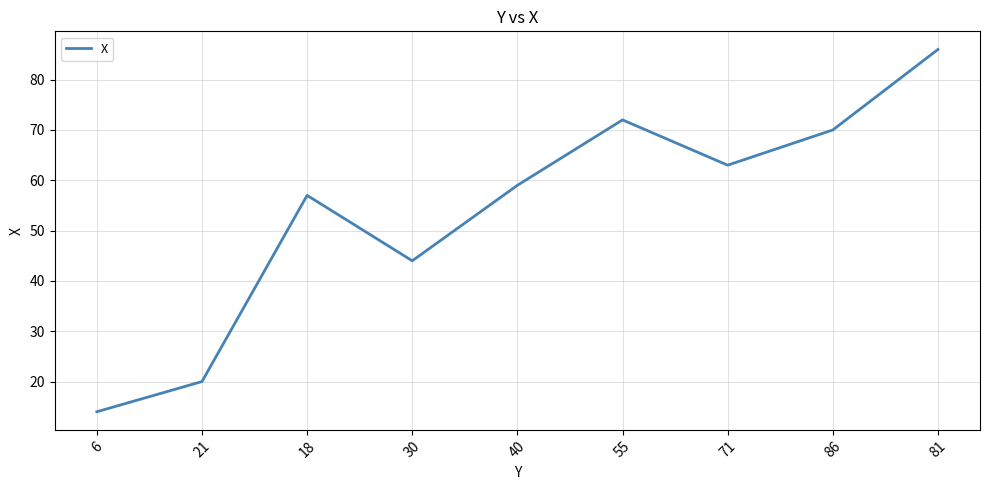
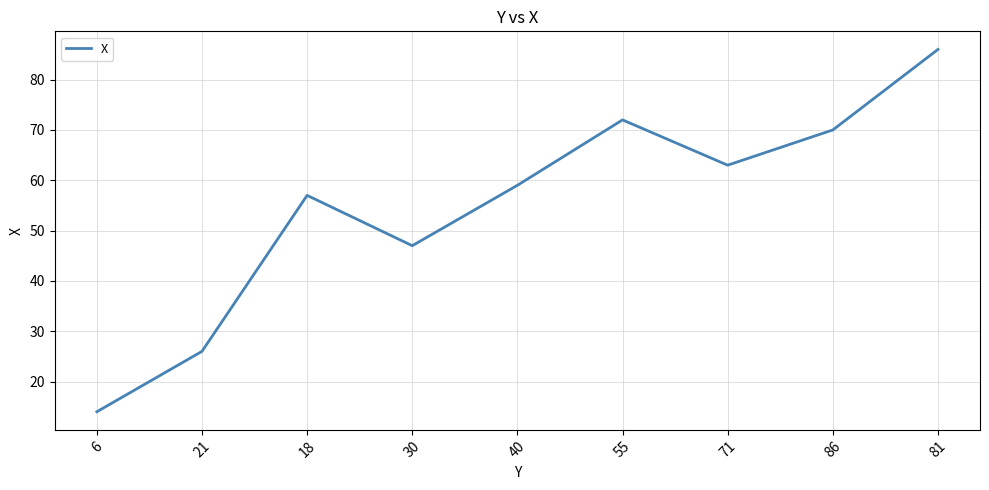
  {
    "6": 14,
-   "21": 20,
+   "21": 26,
    "18": 57,
-   "30": 44,
+   "30": 47,
    "40": 59,
    "55": 72,
    "71": 63,
    "86": 70,
    "81": 86
  }
